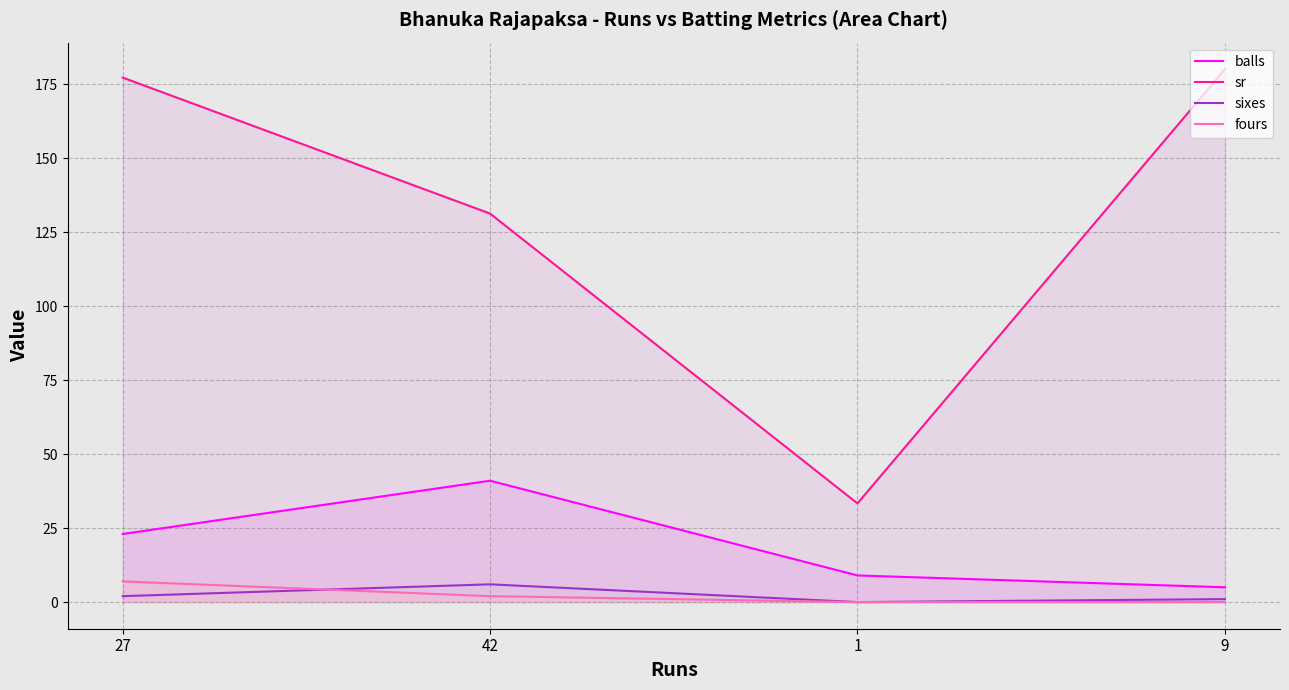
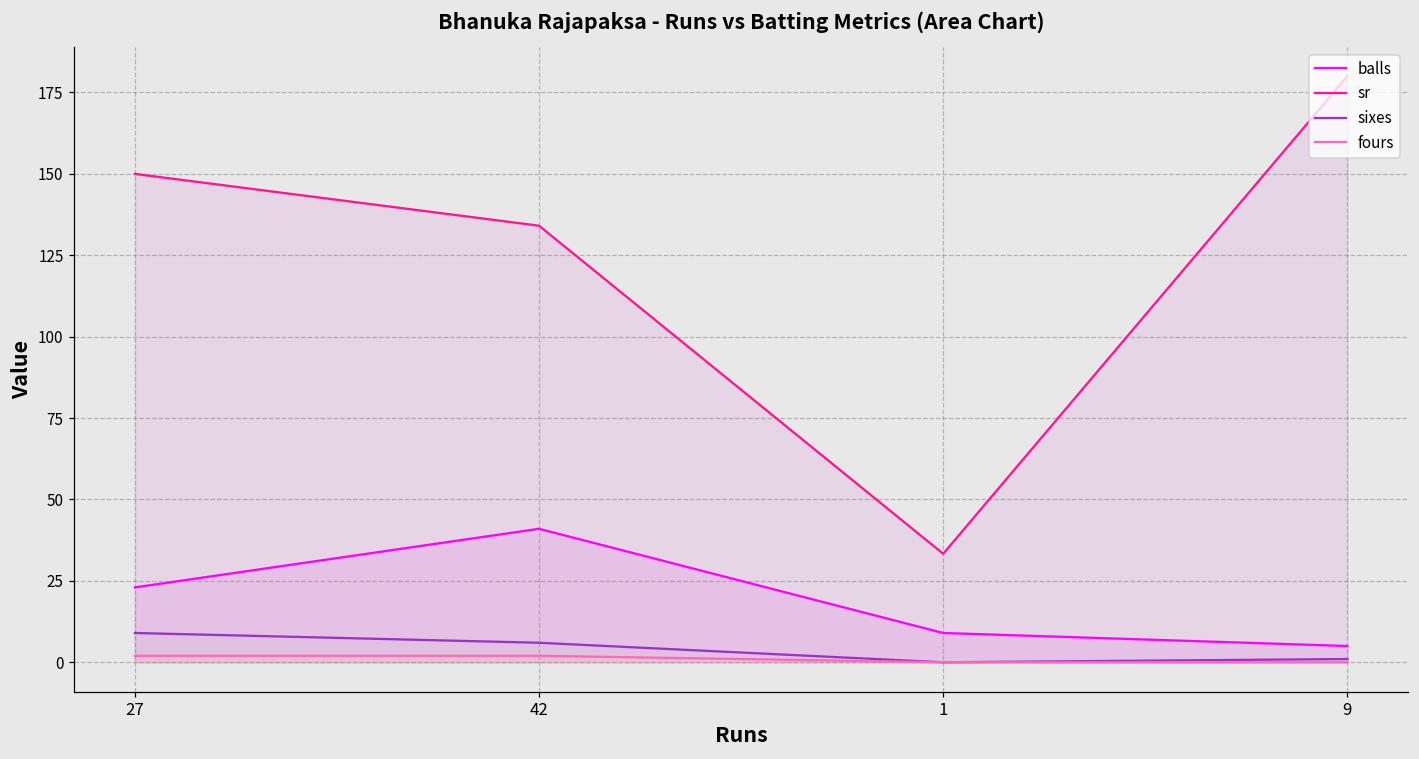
  {
    "balls": {
      "27": 23,
      "42": 41,
      "1": 9,
      "9": 5
    },
    "sr": {
-     "27": 177,
-     "42": 131,
+     "27": 150,
+     "42": 134,
      "1": 33
    },
    "sixes": {
-     "27": 2,
+     "27": 9,
      "42": 6,
      "9": 1
    },
    "fours": {
-     "27": 7,
+     "27": 2,
      "42": 2,
      "9": 0
    }
  }
